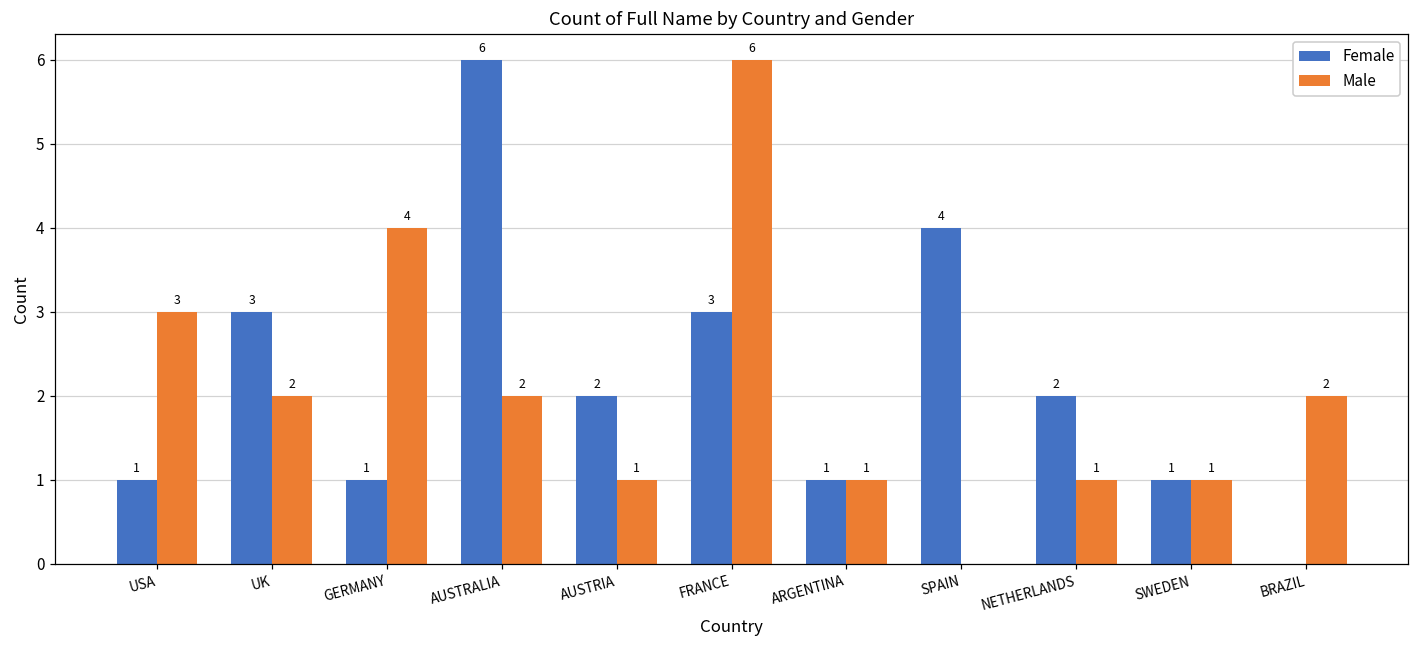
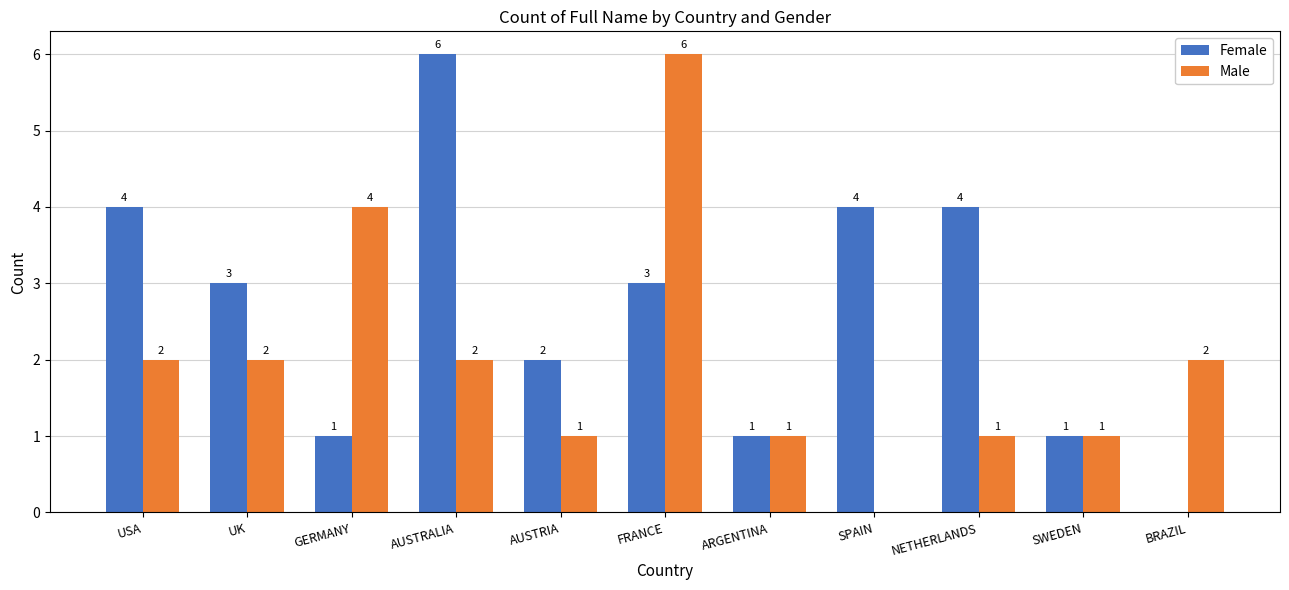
  {
    "Female": {
-     "USA": 1,
+     "USA": 4,
      "UK": 3,
      "GERMANY": 1,
      "AUSTRALIA": 6,
      "AUSTRIA": 2,
      "FRANCE": 3,
      "ARGENTINA": 1,
      "SPAIN": 4,
-     "NETHERLANDS": 2,
+     "NETHERLANDS": 4,
      "SWEDEN": 1
    },
    "Male": {
-     "USA": 3,
+     "USA": 2,
      "UK": 2,
      "GERMANY": 4,
      "AUSTRALIA": 2,
      "AUSTRIA": 1,
      "FRANCE": 6,
      "ARGENTINA": 1,
      "NETHERLANDS": 1,
      "SWEDEN": 1,
      "BRAZIL": 2
    }
  }
